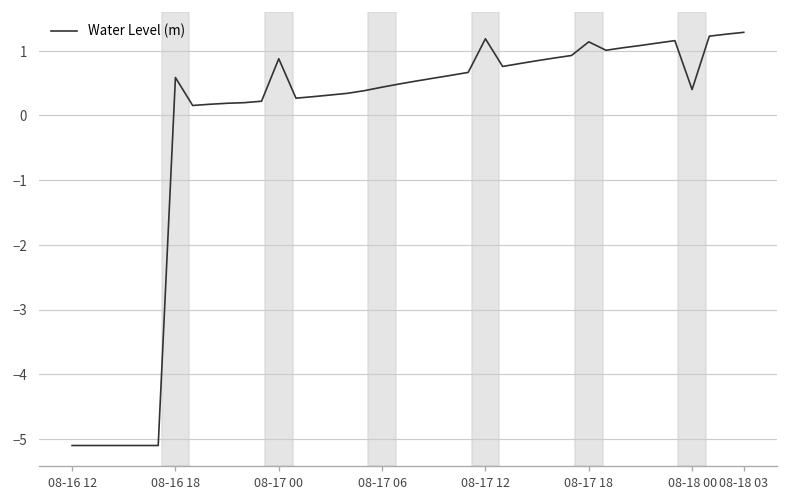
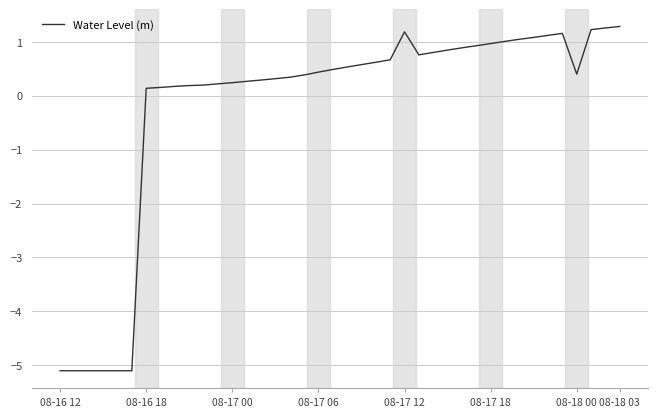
  {
    "08-16 12": -5.1,
-   "08-16 18": 0.6,
-   "08-17 00": 0.9,
+   "08-16 18": 0.1,
+   "08-17 00": 0.2,
    "08-17 06": 0.4,
    "08-17 12": 1.2,
-   "08-17 18": 1.1,
+   "08-17 18": 1.0,
    "08-18 00": 0.4,
    "08-18 03": 1.3
  }
